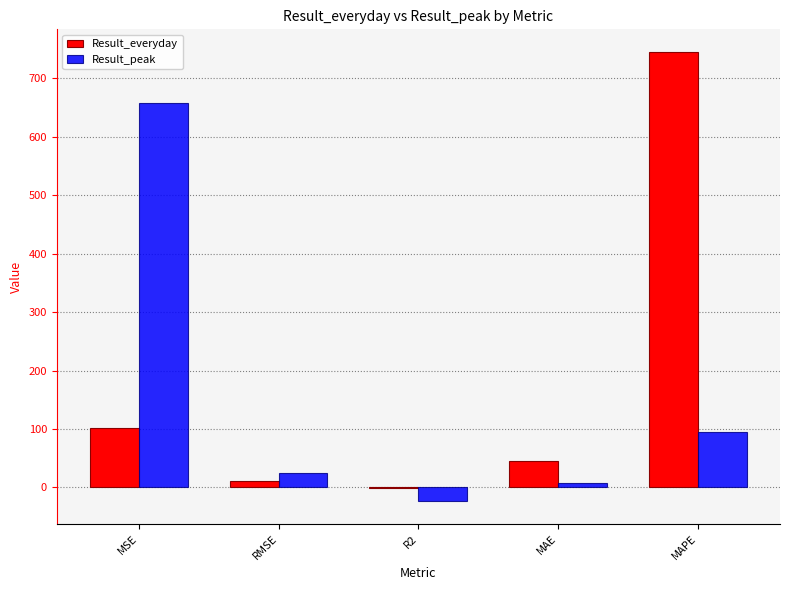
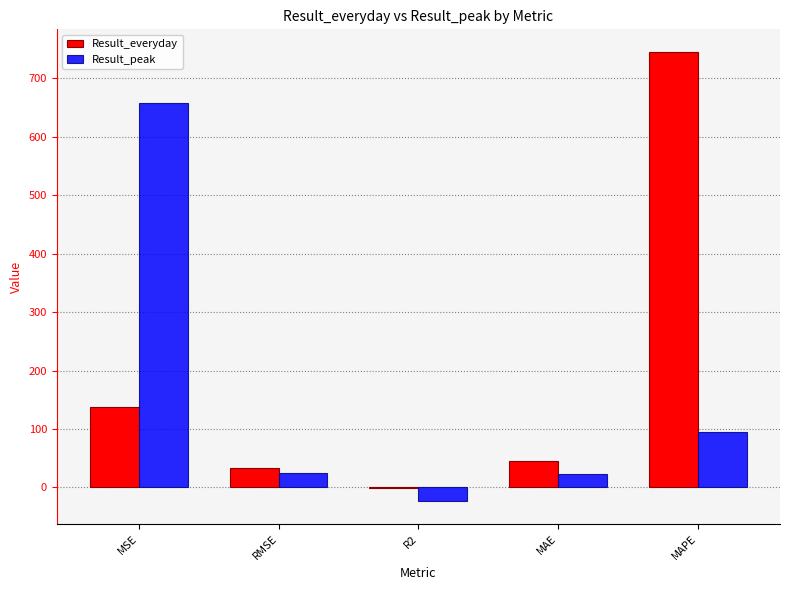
  {
    "Result_everyday": {
-     "MSE": 100,
-     "RMSE": 10,
+     "MSE": 140,
+     "RMSE": 30,
      "MAE": 40,
      "MAPE": 750
    },
    "Result_peak": {
      "MSE": 660,
      "RMSE": 20,
      "R2": -20,
-     "MAE": 10,
+     "MAE": 20,
      "MAPE": 100
    }
  }
